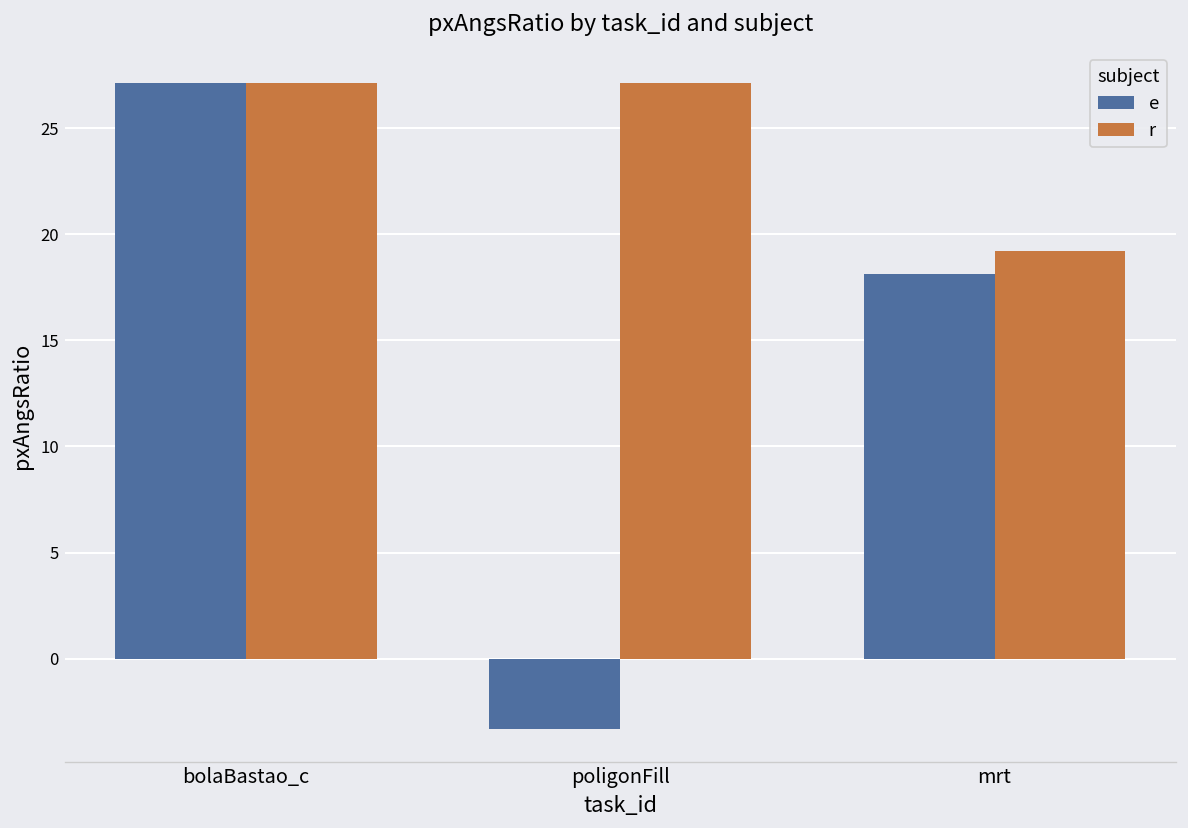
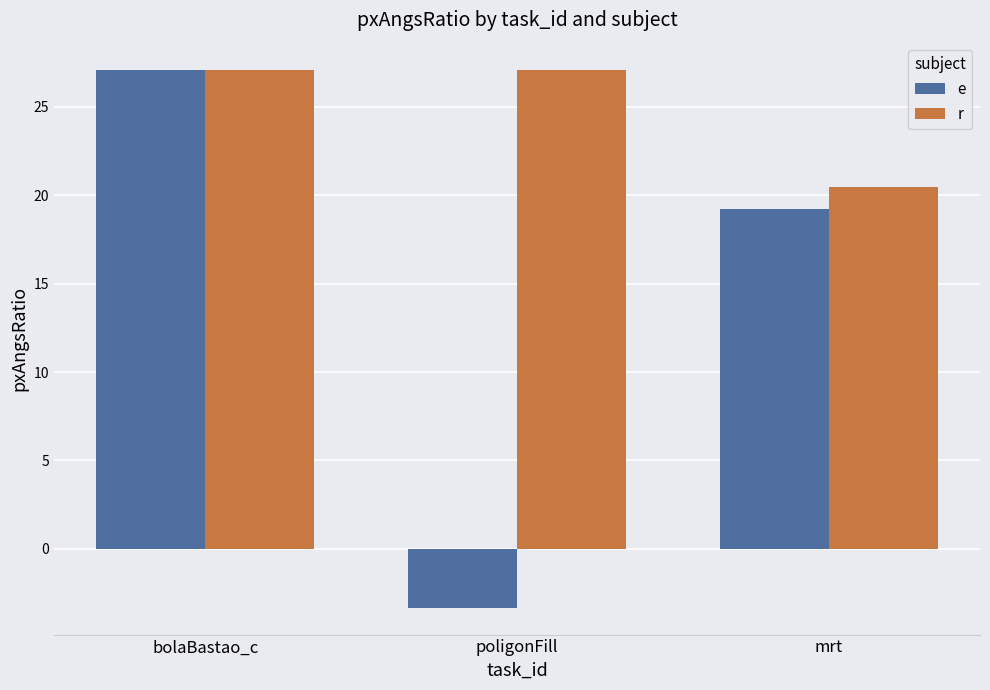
  {
    "e": {
      "bolaBastao_c": 27.1,
      "poligonFill": -3.3,
-     "mrt": 18.1
+     "mrt": 19.2
    },
    "r": {
      "bolaBastao_c": 27.1,
      "poligonFill": 27.1,
-     "mrt": 19.2
+     "mrt": 20.5
    }
  }
